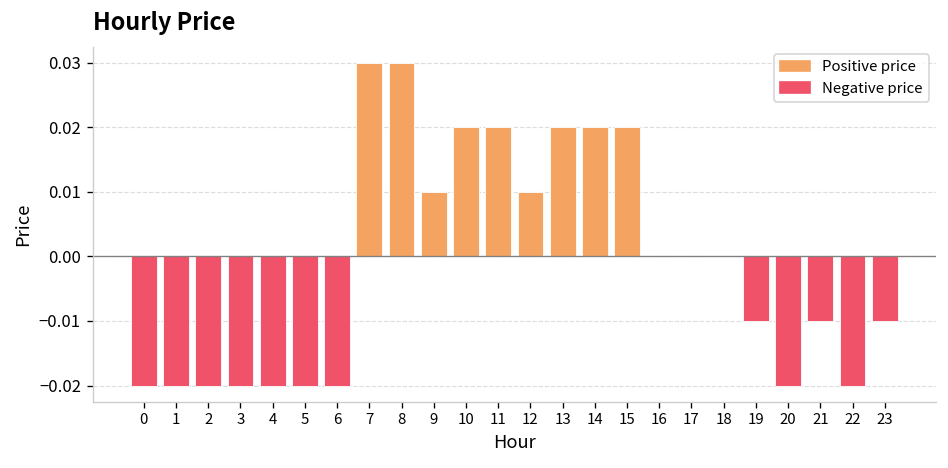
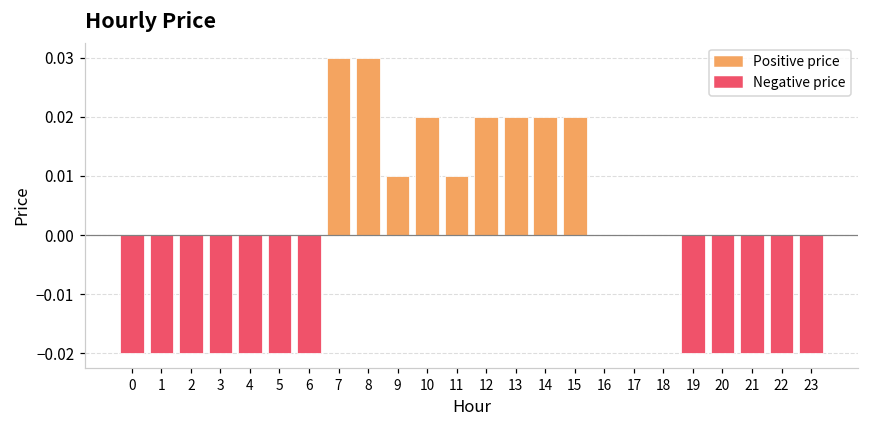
  {
    "0": -0.02,
    "1": -0.02,
    "2": -0.02,
    "3": -0.02,
    "4": -0.02,
    "5": -0.02,
    "6": -0.02,
    "7": 0.03,
    "8": 0.03,
    "9": 0.01,
    "10": 0.02,
-   "11": 0.02,
-   "12": 0.01,
+   "11": 0.01,
+   "12": 0.02,
    "13": 0.02,
    "14": 0.02,
    "15": 0.02,
    "16": 0.00,
    "17": 0.00,
    "18": 0.00,
-   "19": -0.01,
+   "19": -0.02,
    "20": -0.02,
-   "21": -0.01,
+   "21": -0.02,
    "22": -0.02,
-   "23": -0.01
+   "23": -0.02
  }
